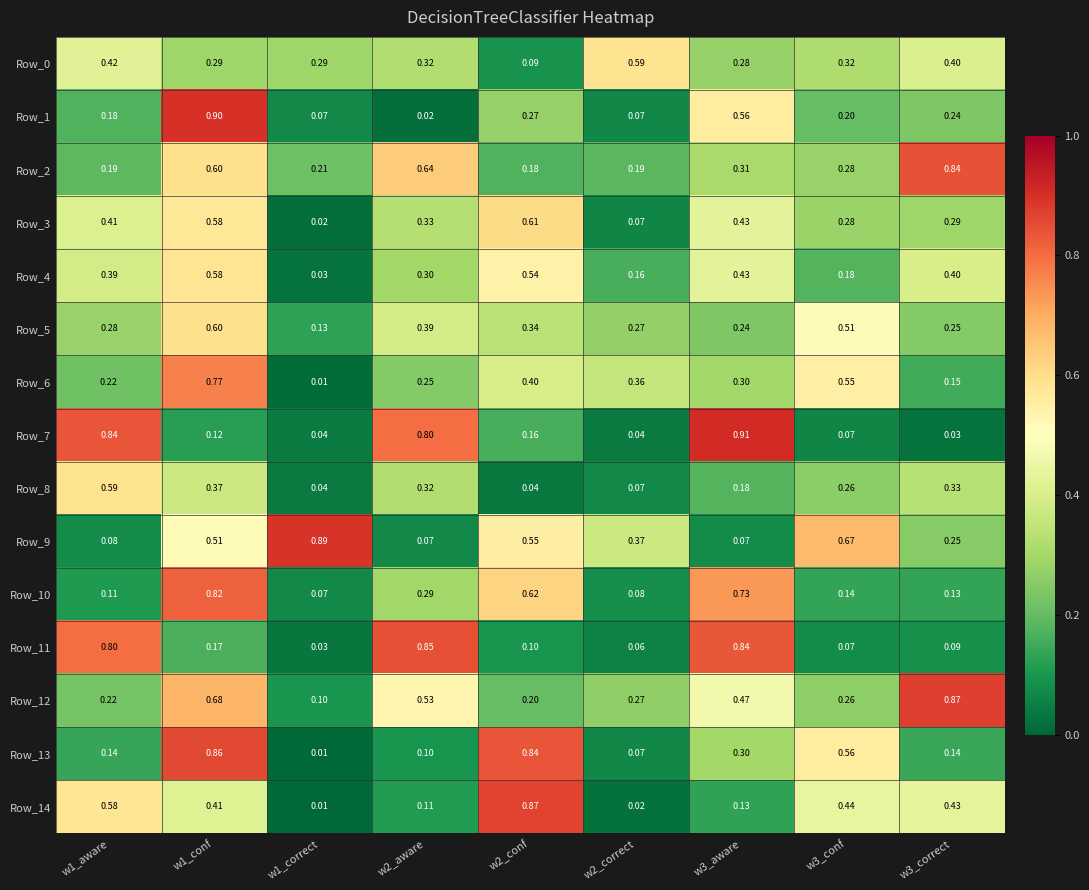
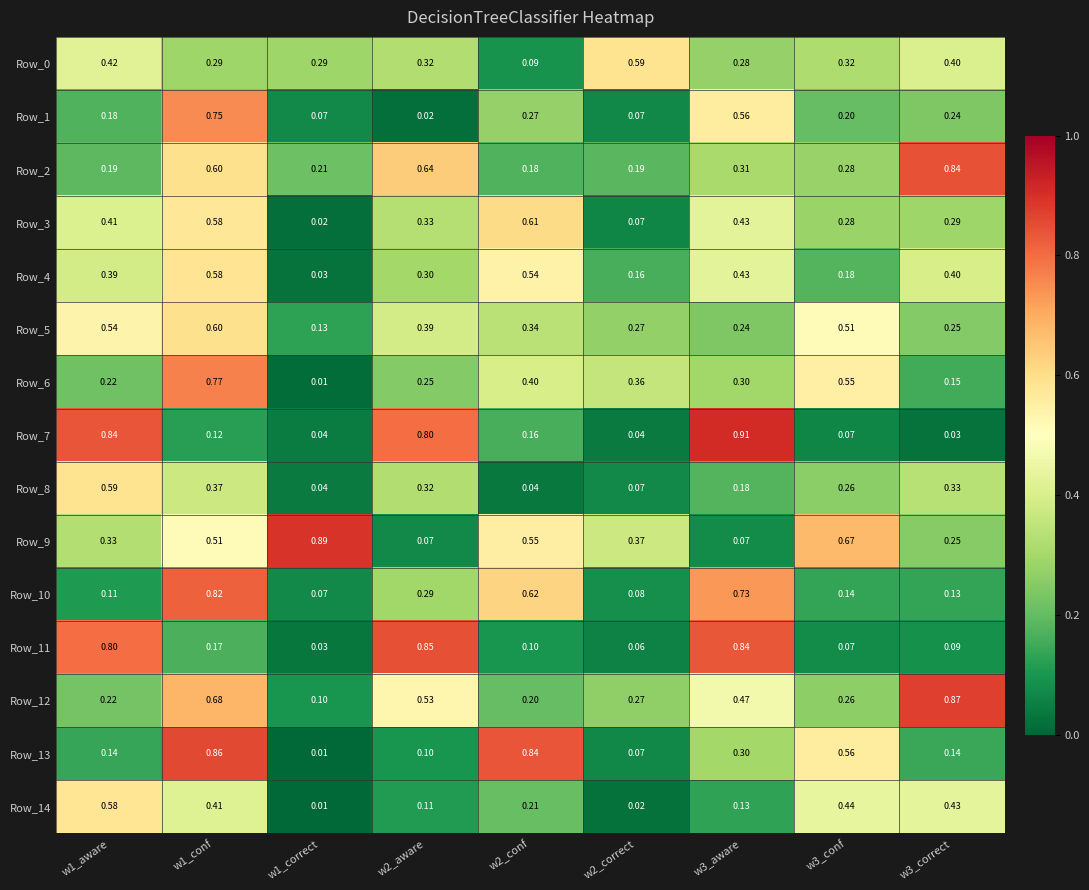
  {
    "Row_0": {
      "w1_aware": 0.42,
      "w1_conf": 0.29,
      "w1_correct": 0.29,
      "w2_aware": 0.32,
      "w2_conf": 0.09,
      "w2_correct": 0.59,
      "w3_aware": 0.28,
      "w3_conf": 0.32,
      "w3_correct": 0.40
    },
    "Row_1": {
      "w1_aware": 0.18,
-     "w1_conf": 0.90,
+     "w1_conf": 0.75,
      "w1_correct": 0.07,
      "w2_aware": 0.02,
      "w2_conf": 0.27,
      "w2_correct": 0.07,
      "w3_aware": 0.56,
      "w3_conf": 0.20,
      "w3_correct": 0.24
    },
    "Row_2": {
      "w1_aware": 0.19,
      "w1_conf": 0.60,
      "w1_correct": 0.21,
      "w2_aware": 0.64,
      "w2_conf": 0.18,
      "w2_correct": 0.19,
      "w3_aware": 0.31,
      "w3_conf": 0.28,
      "w3_correct": 0.84
    },
    "Row_3": {
      "w1_aware": 0.41,
      "w1_conf": 0.58,
      "w1_correct": 0.02,
      "w2_aware": 0.33,
      "w2_conf": 0.61,
      "w2_correct": 0.07,
      "w3_aware": 0.43,
      "w3_conf": 0.28,
      "w3_correct": 0.29
    },
    "Row_4": {
      "w1_aware": 0.39,
      "w1_conf": 0.58,
      "w1_correct": 0.03,
      "w2_aware": 0.30,
      "w2_conf": 0.54,
      "w2_correct": 0.16,
      "w3_aware": 0.43,
      "w3_conf": 0.18,
      "w3_correct": 0.40
    },
    "Row_5": {
-     "w1_aware": 0.28,
+     "w1_aware": 0.54,
      "w1_conf": 0.60,
      "w1_correct": 0.13,
      "w2_aware": 0.39,
      "w2_conf": 0.34,
      "w2_correct": 0.27,
      "w3_aware": 0.24,
      "w3_conf": 0.51,
      "w3_correct": 0.25
    },
    "Row_6": {
      "w1_aware": 0.22,
      "w1_conf": 0.77,
      "w1_correct": 0.01,
      "w2_aware": 0.25,
      "w2_conf": 0.40,
      "w2_correct": 0.36,
      "w3_aware": 0.30,
      "w3_conf": 0.55,
      "w3_correct": 0.15
    },
    "Row_7": {
      "w1_aware": 0.84,
      "w1_conf": 0.12,
      "w1_correct": 0.04,
      "w2_aware": 0.80,
      "w2_conf": 0.16,
      "w2_correct": 0.04,
      "w3_aware": 0.91,
      "w3_conf": 0.07,
      "w3_correct": 0.03
    },
    "Row_8": {
      "w1_aware": 0.59,
      "w1_conf": 0.37,
      "w1_correct": 0.04,
      "w2_aware": 0.32,
      "w2_conf": 0.04,
      "w2_correct": 0.07,
      "w3_aware": 0.18,
      "w3_conf": 0.26,
      "w3_correct": 0.33
    },
    "Row_9": {
-     "w1_aware": 0.08,
+     "w1_aware": 0.33,
      "w1_conf": 0.51,
      "w1_correct": 0.89,
      "w2_aware": 0.07,
      "w2_conf": 0.55,
      "w2_correct": 0.37,
      "w3_aware": 0.07,
      "w3_conf": 0.67,
      "w3_correct": 0.25
    },
    "Row_10": {
      "w1_aware": 0.11,
      "w1_conf": 0.82,
      "w1_correct": 0.07,
      "w2_aware": 0.29,
      "w2_conf": 0.62,
      "w2_correct": 0.08,
      "w3_aware": 0.73,
      "w3_conf": 0.14,
      "w3_correct": 0.13
    },
    "Row_11": {
      "w1_aware": 0.80,
      "w1_conf": 0.17,
      "w1_correct": 0.03,
      "w2_aware": 0.85,
      "w2_conf": 0.10,
      "w2_correct": 0.06,
      "w3_aware": 0.84,
      "w3_conf": 0.07,
      "w3_correct": 0.09
    },
    "Row_12": {
      "w1_aware": 0.22,
      "w1_conf": 0.68,
      "w1_correct": 0.10,
      "w2_aware": 0.53,
      "w2_conf": 0.20,
      "w2_correct": 0.27,
      "w3_aware": 0.47,
      "w3_conf": 0.26,
      "w3_correct": 0.87
    },
    "Row_13": {
      "w1_aware": 0.14,
      "w1_conf": 0.86,
      "w1_correct": 0.01,
      "w2_aware": 0.10,
      "w2_conf": 0.84,
      "w2_correct": 0.07,
      "w3_aware": 0.30,
      "w3_conf": 0.56,
      "w3_correct": 0.14
    },
    "Row_14": {
      "w1_aware": 0.58,
      "w1_conf": 0.41,
      "w1_correct": 0.01,
      "w2_aware": 0.11,
-     "w2_conf": 0.87,
+     "w2_conf": 0.21,
      "w2_correct": 0.02,
      "w3_aware": 0.13,
      "w3_conf": 0.44,
      "w3_correct": 0.43
    }
  }
